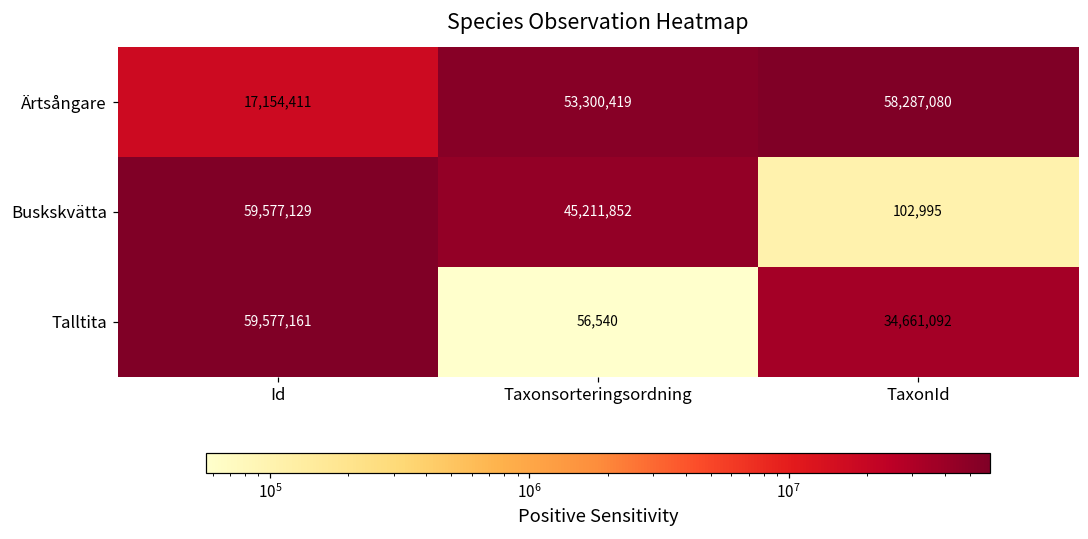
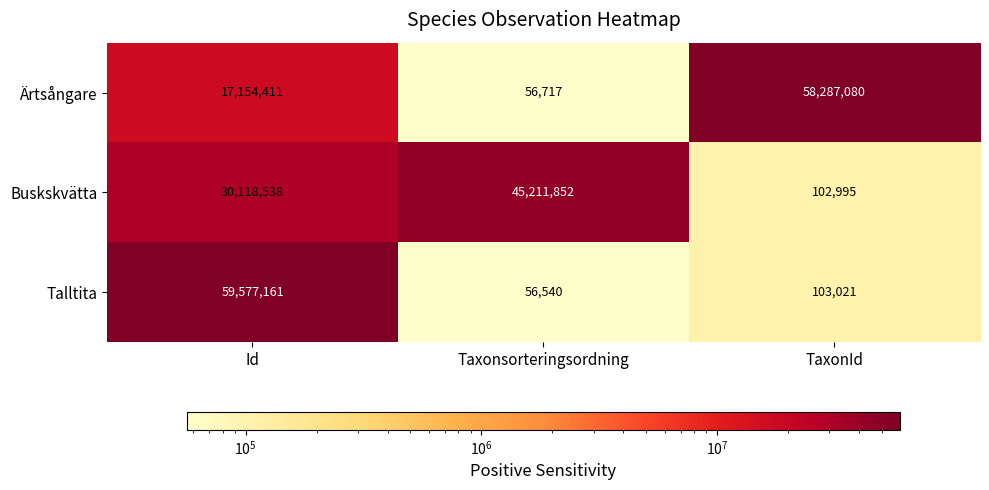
  {
    "Ärtsångare": {
      "Id": "17,154,411",
-     "Taxonsorteringsordning": "53,300,419",
+     "Taxonsorteringsordning": "56,717",
      "TaxonId": "58,287,080"
    },
    "Buskskvätta": {
-     "Id": "59,577,129",
+     "Id": "30,118,538",
      "Taxonsorteringsordning": "45,211,852",
      "TaxonId": "102,995"
    },
    "Talltita": {
      "Id": "59,577,161",
      "Taxonsorteringsordning": "56,540",
-     "TaxonId": "34,661,092"
+     "TaxonId": "103,021"
    }
  }
